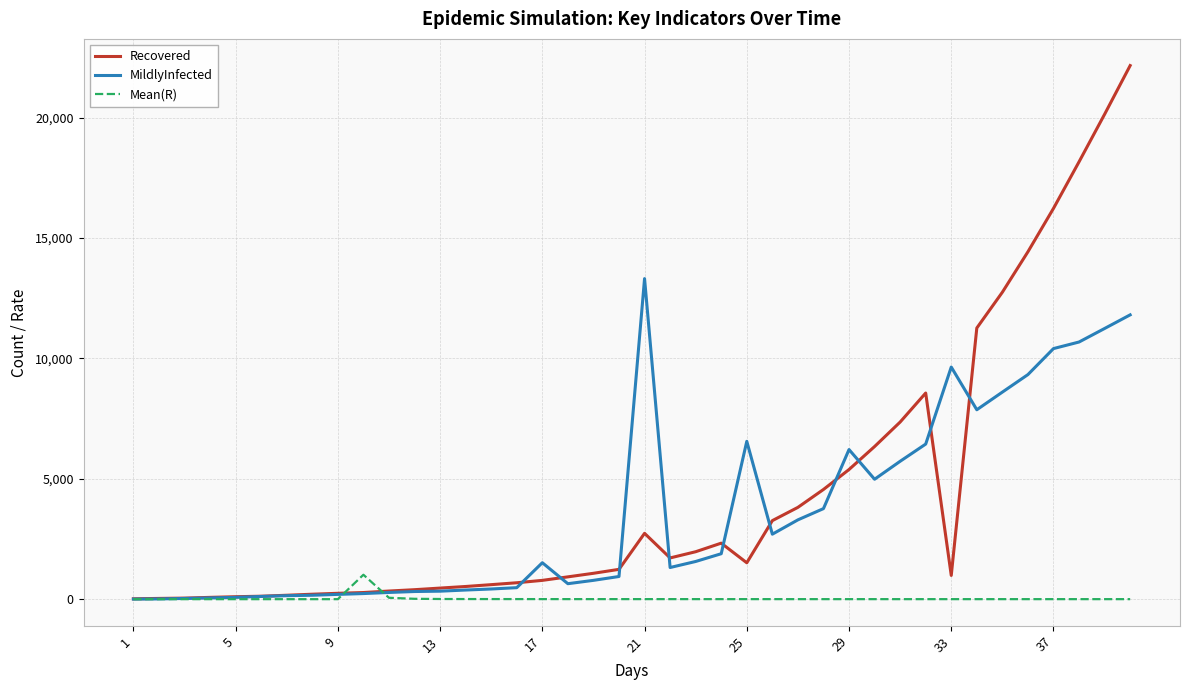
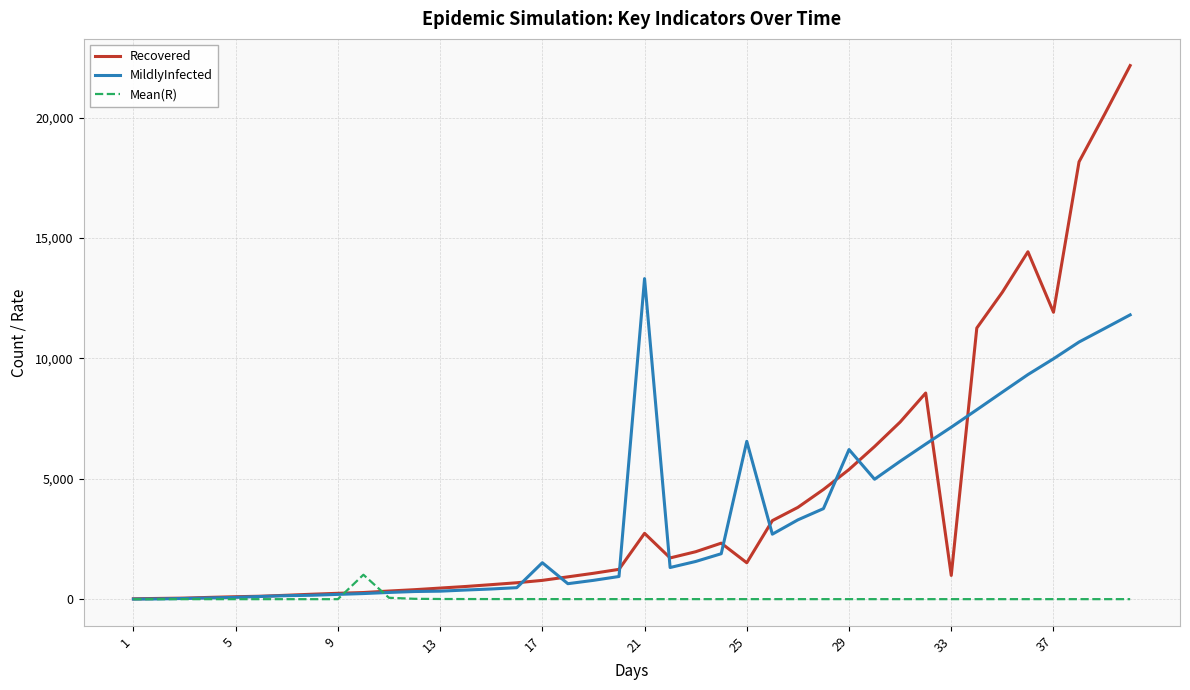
  {
    "Recovered": {
      "13": "500",
      "17": "800",
      "21": "2,700",
      "25": "1,500",
      "29": "5,400",
      "33": "1,000",
-     "37": "16,200"
+     "37": "11,900"
    },
    "MildlyInfected": {
      "13": "300",
      "17": "1,500",
      "21": "13,300",
      "25": "6,600",
      "29": "6,200",
-     "33": "9,600",
-     "37": "10,400"
+     "33": "7,100",
+     "37": "10,000"
    },
    "Mean(R)": {
      "9": "0",
      "13": "0",
      "17": "0",
      "21": "0",
      "25": "0",
      "29": "0",
      "33": "0",
      "37": "0"
    }
  }
